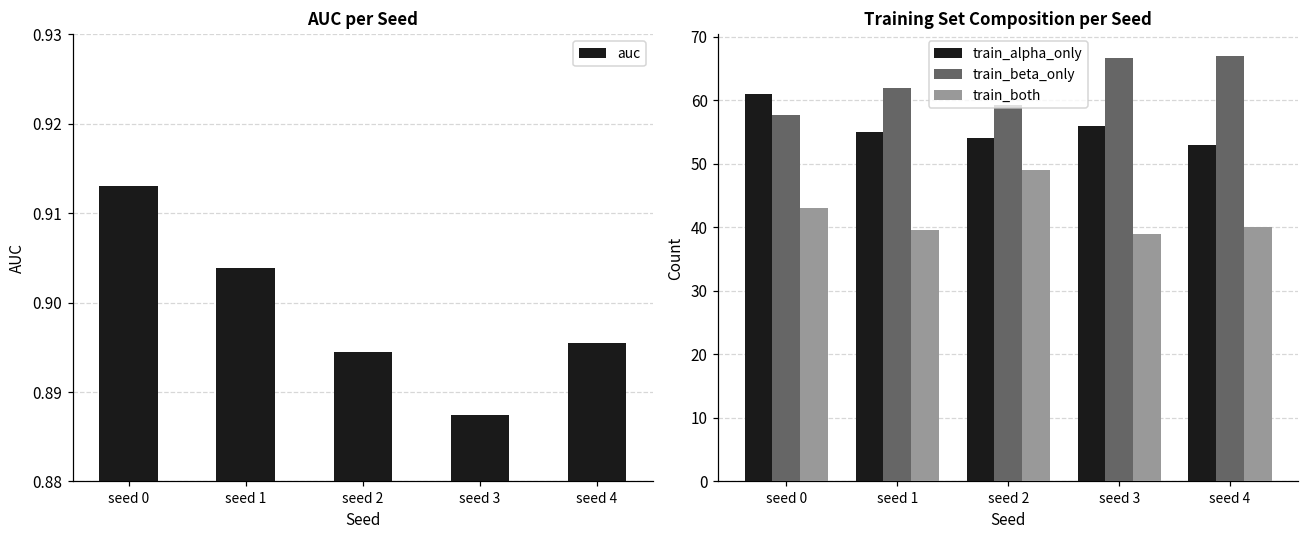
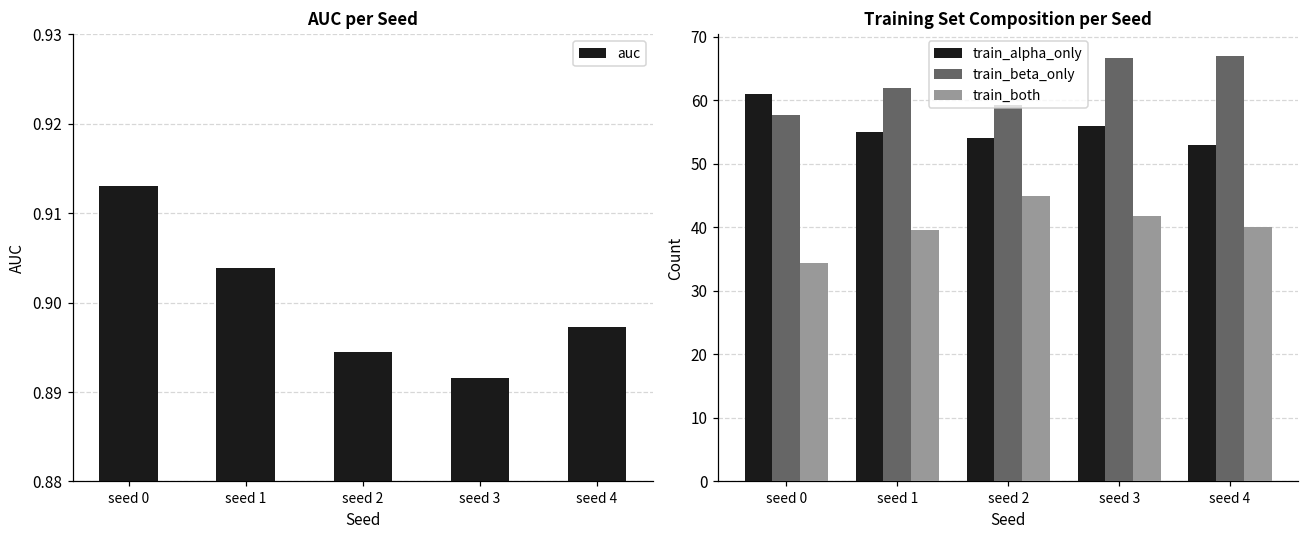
  {
    "AUC per Seed": {
      "seed 0": 0.913,
      "seed 1": 0.904,
      "seed 2": 0.894,
-     "seed 3": 0.887,
-     "seed 4": 0.896
+     "seed 3": 0.892,
+     "seed 4": 0.897
    },
    "Training Set Composition per Seed": {
      "train_alpha_only": {
        "seed 0": 61,
        "seed 1": 55,
        "seed 2": 54,
        "seed 3": 56,
        "seed 4": 53
      },
      "train_beta_only": {
        "seed 0": 58,
        "seed 1": 62,
        "seed 3": 67,
        "seed 4": 67
      },
      "train_both": {
-       "seed 0": 43,
+       "seed 0": 34,
        "seed 1": 40,
-       "seed 2": 49,
-       "seed 3": 39,
+       "seed 2": 45,
+       "seed 3": 42,
        "seed 4": 40
      }
    }
  }
